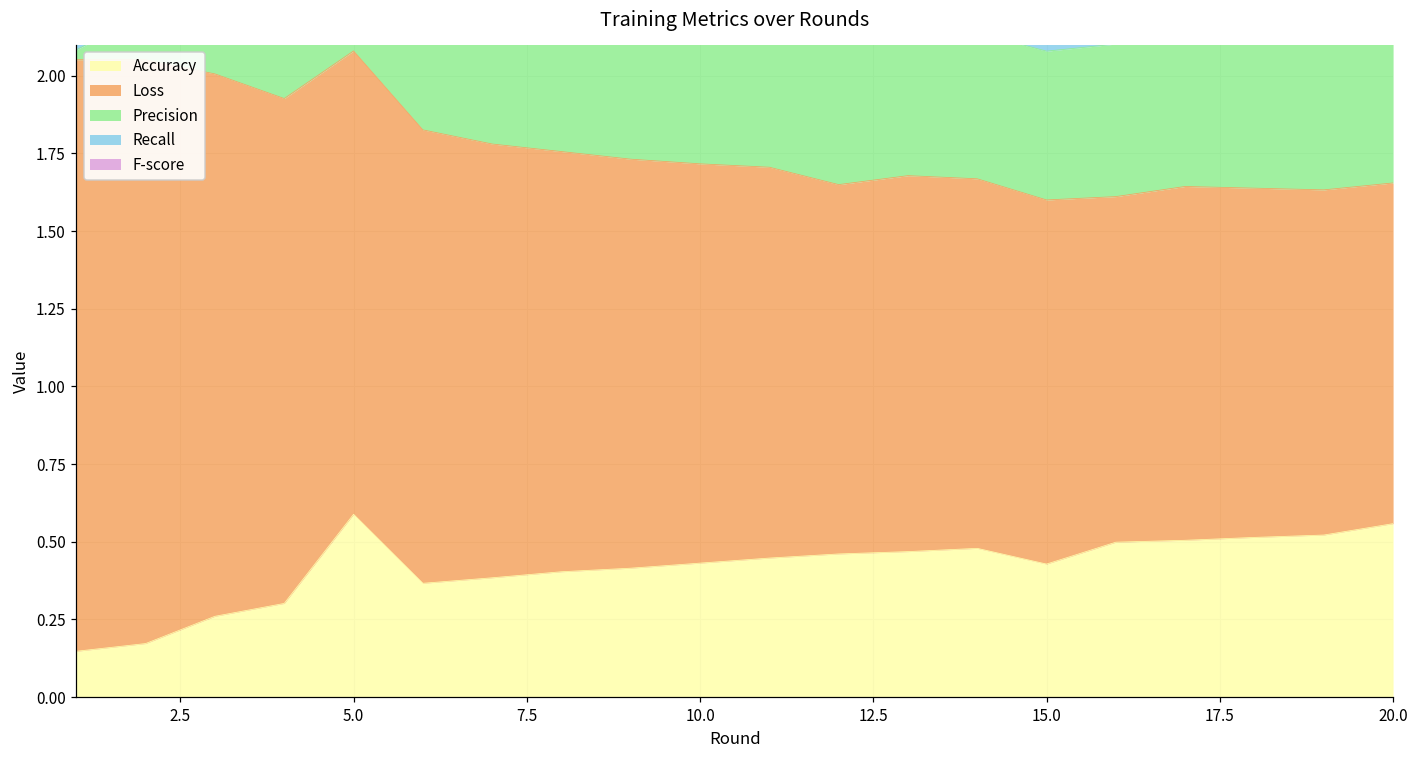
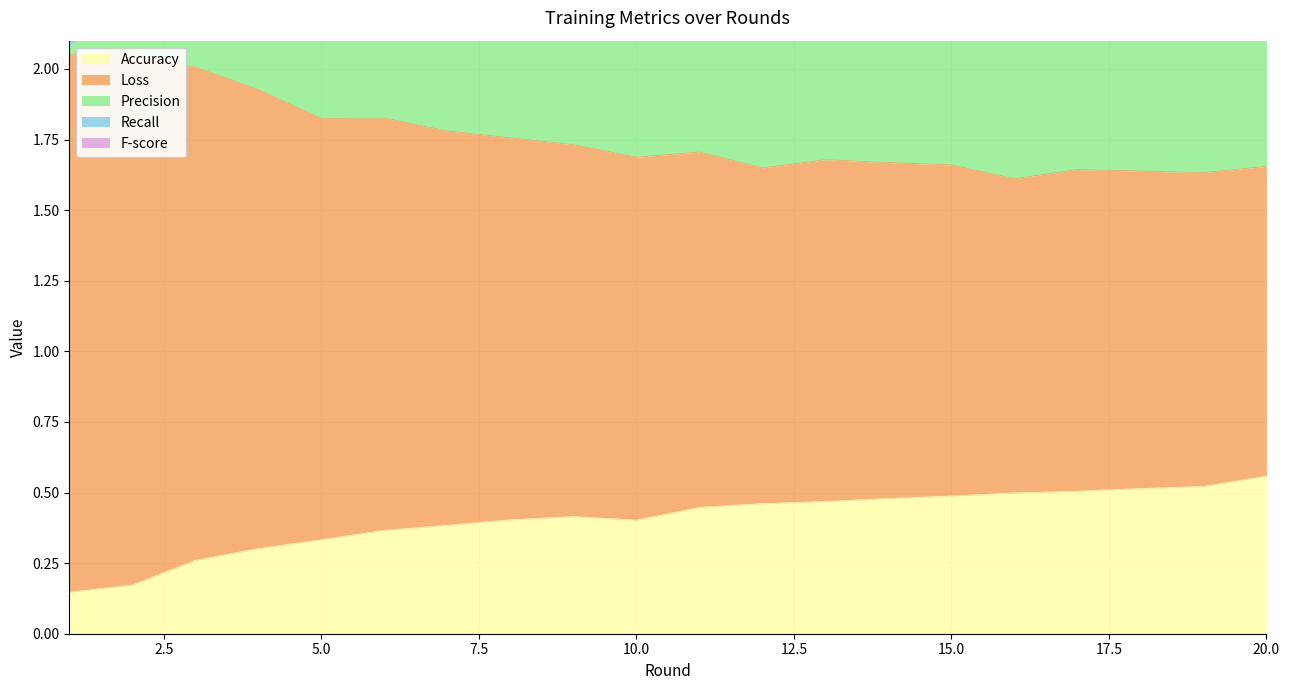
  {
    "Accuracy": {
-     "5.0": 0.59,
-     "10.0": 0.43,
-     "15.0": 0.43,
+     "5.0": 0.33,
+     "10.0": 0.40,
+     "15.0": 0.49,
      "20.0": 0.56
    },
    "Loss": {
      "5.0": 1.49,
      "10.0": 1.29,
      "15.0": 1.17,
      "20.0": 1.10
    }
  }
